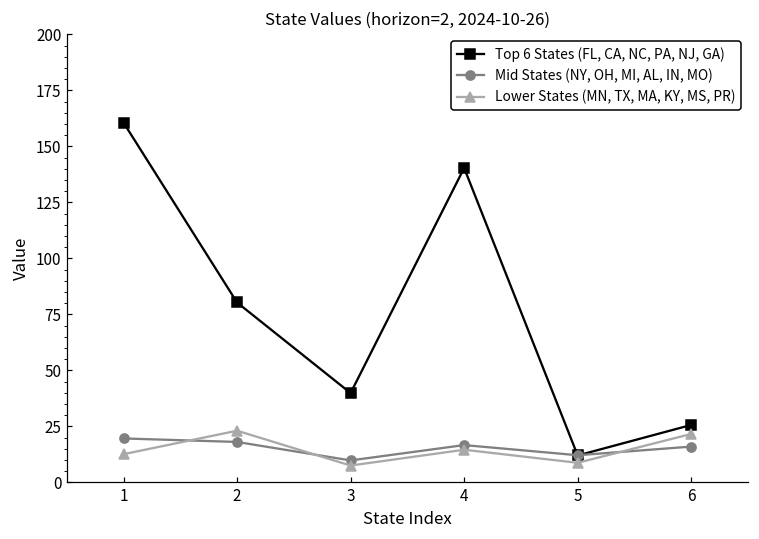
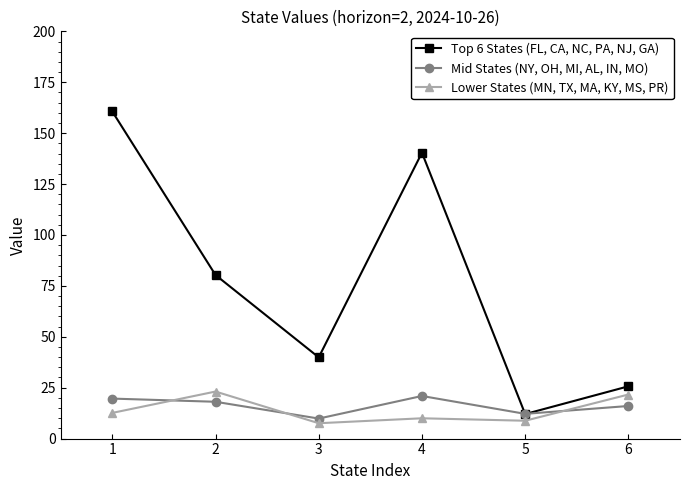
  {
    "Top 6 States (FL, CA, NC, PA, NJ, GA)": {
      "1": 161,
      "2": 80,
      "3": 40,
      "4": 140,
      "6": 26
    },
    "Mid States (NY, OH, MI, AL, IN, MO)": {
      "1": 20,
      "2": 18,
      "3": 10,
-     "4": 17,
+     "4": 21,
      "6": 16
    },
    "Lower States (MN, TX, MA, KY, MS, PR)": {
      "1": 13,
      "2": 23,
      "3": 8,
-     "4": 15,
+     "4": 10,
      "5": 9,
      "6": 22
    }
  }
